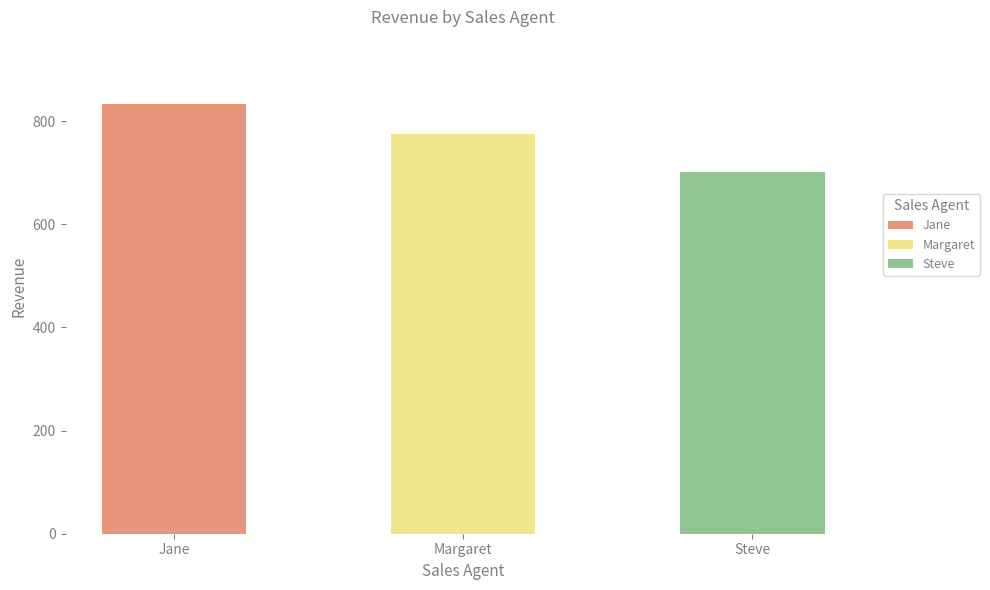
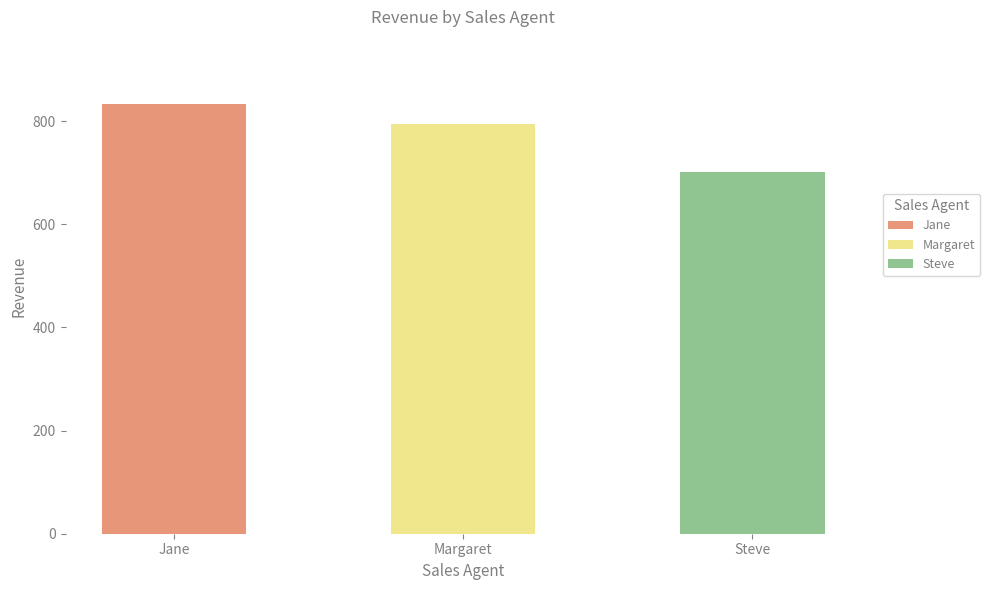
  {
    "Jane": 830,
-   "Margaret": 780,
+   "Margaret": 790,
    "Steve": 700
  }
